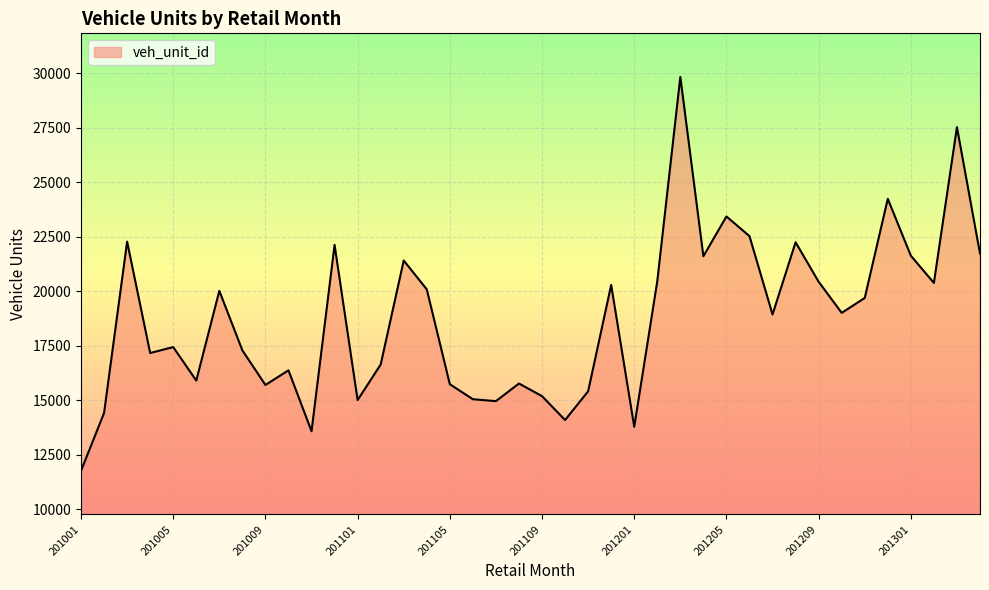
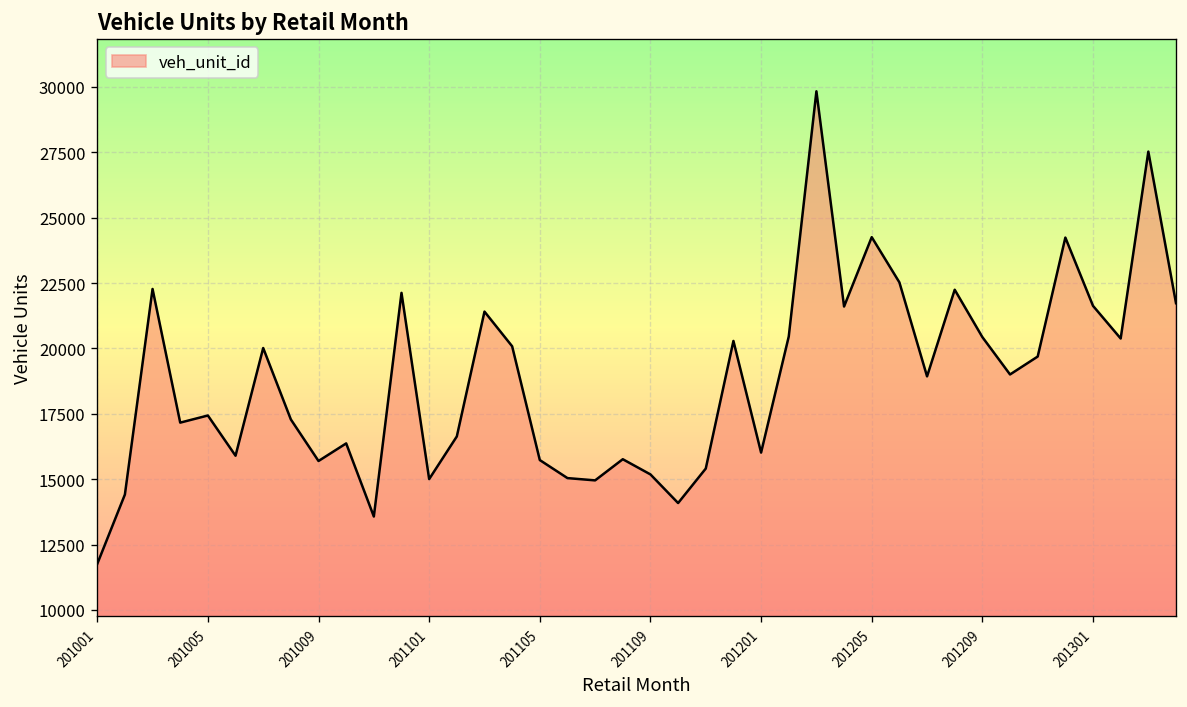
  {
    "201001": 11800,
    "201005": 17400,
    "201009": 15700,
    "201101": 15000,
    "201105": 15700,
    "201109": 15200,
-   "201201": 13800,
-   "201205": 23400,
+   "201201": 16000,
+   "201205": 24300,
    "201209": 20400,
    "201301": 21600
  }
